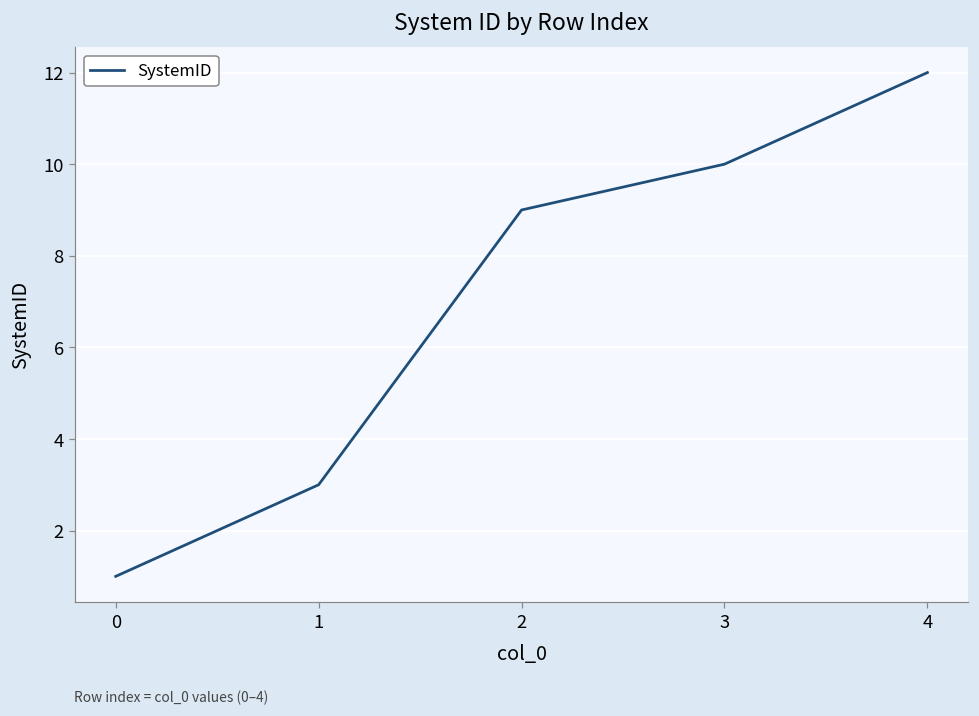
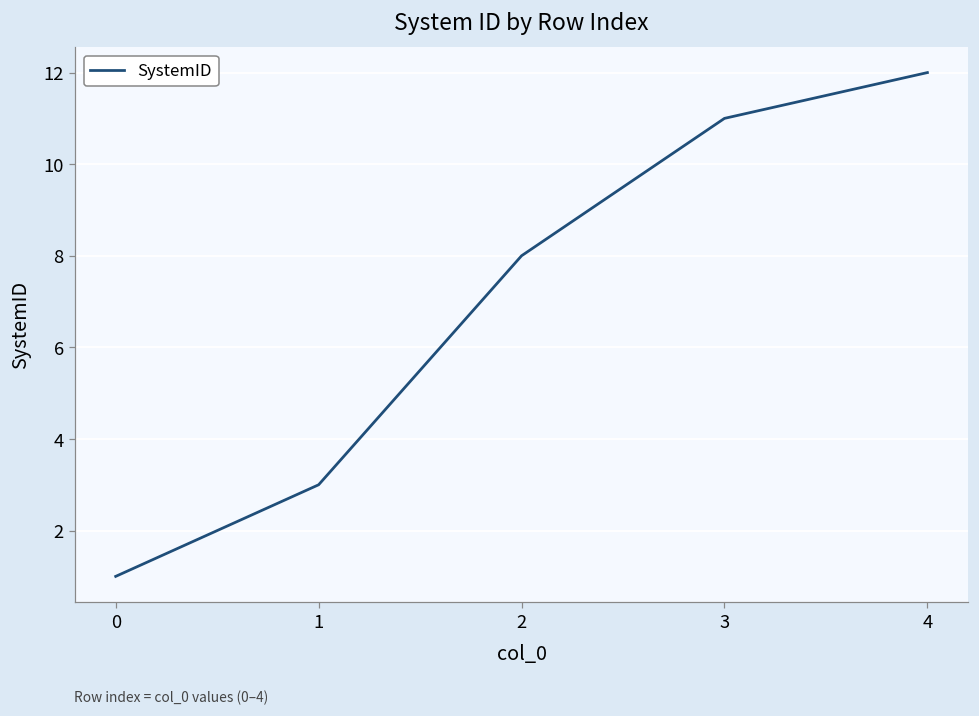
  {
    "0": 1,
    "1": 3,
-   "2": 9,
-   "3": 10,
+   "2": 8,
+   "3": 11,
    "4": 12
  }
